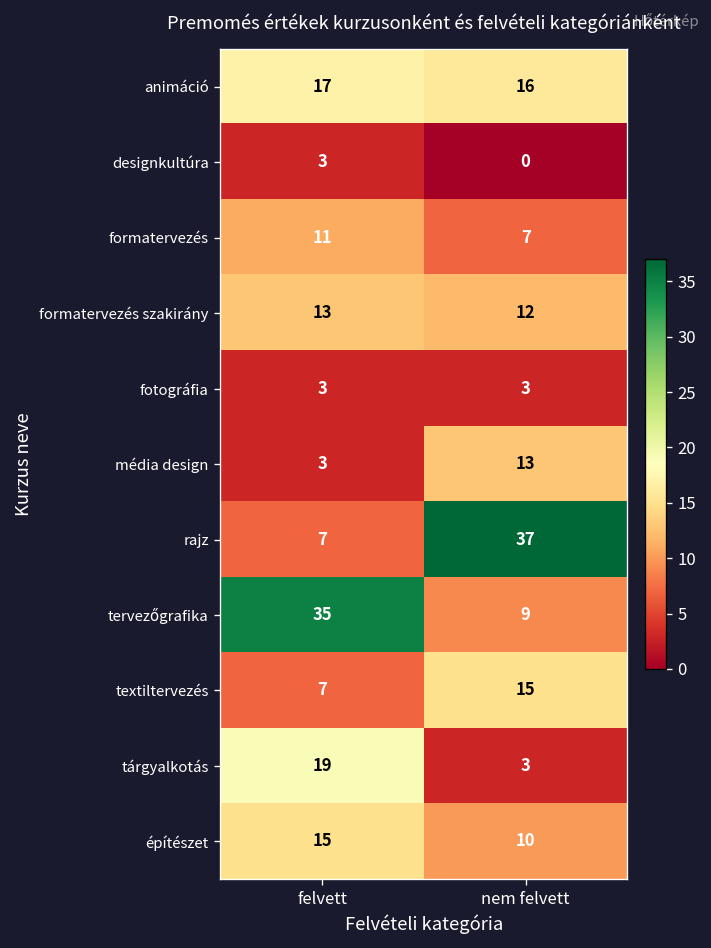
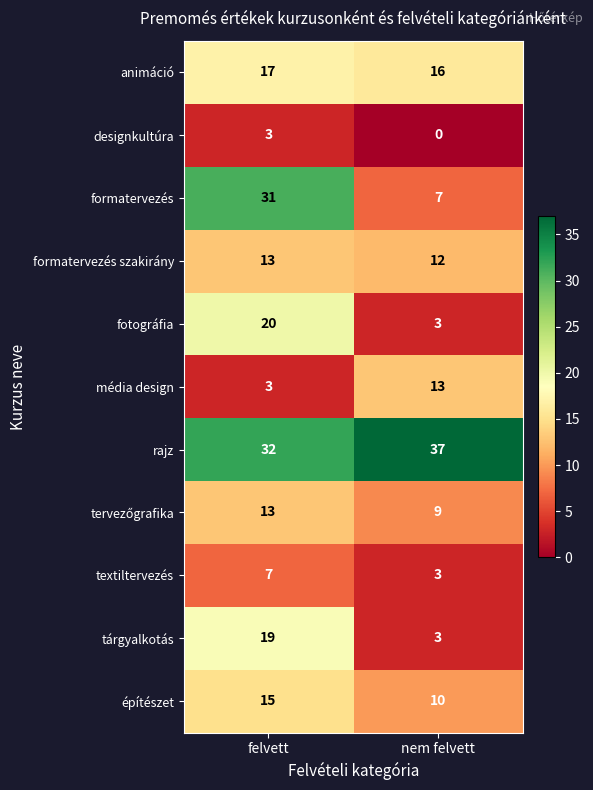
  {
    "animáció": {
      "felvett": 17,
      "nem felvett": 16
    },
    "designkultúra": {
      "felvett": 3,
      "nem felvett": 0
    },
    "formatervezés": {
-     "felvett": 11,
+     "felvett": 31,
      "nem felvett": 7
    },
    "formatervezés szakirány": {
      "felvett": 13,
      "nem felvett": 12
    },
    "fotográfia": {
-     "felvett": 3,
+     "felvett": 20,
      "nem felvett": 3
    },
    "média design": {
      "felvett": 3,
      "nem felvett": 13
    },
    "rajz": {
-     "felvett": 7,
+     "felvett": 32,
      "nem felvett": 37
    },
    "tervezőgrafika": {
-     "felvett": 35,
+     "felvett": 13,
      "nem felvett": 9
    },
    "textiltervezés": {
      "felvett": 7,
-     "nem felvett": 15
+     "nem felvett": 3
    },
    "tárgyalkotás": {
      "felvett": 19,
      "nem felvett": 3
    },
    "építészet": {
      "felvett": 15,
      "nem felvett": 10
    }
  }
